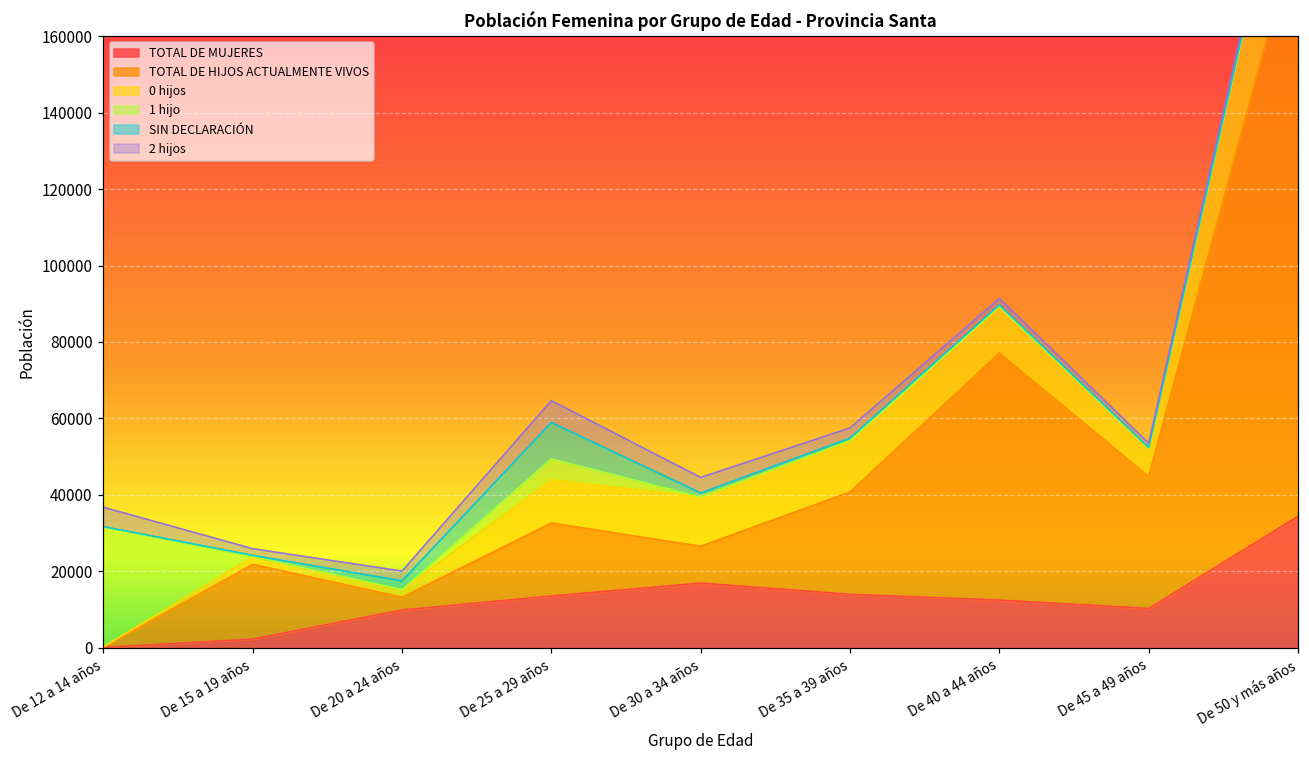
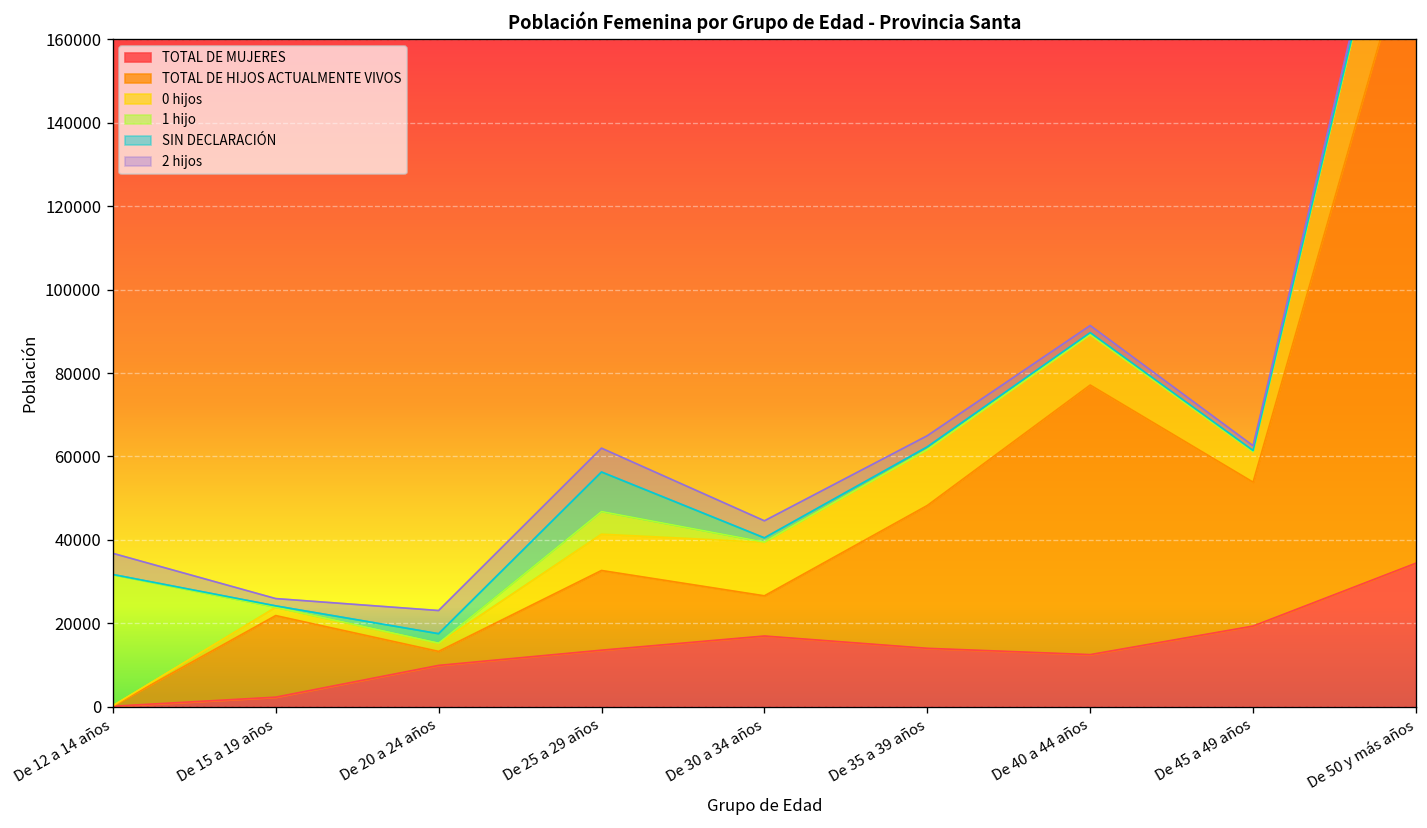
  {
    "TOTAL DE MUJERES": {
      "De 15 a 19 años": 2000,
      "De 20 a 24 años": 10000,
      "De 25 a 29 años": 14000,
      "De 30 a 34 años": 17000,
      "De 35 a 39 años": 14000,
      "De 40 a 44 años": 13000,
-     "De 45 a 49 años": 10000,
+     "De 45 a 49 años": 19000,
      "De 50 y más años": 34000
    },
    "TOTAL DE HIJOS ACTUALMENTE VIVOS": {
      "De 15 a 19 años": 20000,
      "De 20 a 24 años": 3000,
      "De 25 a 29 años": 19000,
      "De 30 a 34 años": 10000,
-     "De 35 a 39 años": 27000,
+     "De 35 a 39 años": 34000,
      "De 40 a 44 años": 65000,
      "De 45 a 49 años": 34000
    },
    "0 hijos": {
-     "De 25 a 29 años": 11000
+     "De 25 a 29 años": 9000
    },
    "1 hijo": {
      "De 25 a 29 años": 5000
    },
    "SIN DECLARACIÓN": {
      "De 20 a 24 años": 2000,
      "De 25 a 29 años": 9000,
      "De 30 a 34 años": 1000
    },
    "2 hijos": {
      "De 12 a 14 años": 5000,
      "De 15 a 19 años": 2000,
-     "De 20 a 24 años": 3000,
+     "De 20 a 24 años": 6000,
      "De 25 a 29 años": 6000,
      "De 30 a 34 años": 4000,
      "De 35 a 39 años": 3000,
      "De 40 a 44 años": 2000,
      "De 45 a 49 años": 1000
    }
  }
